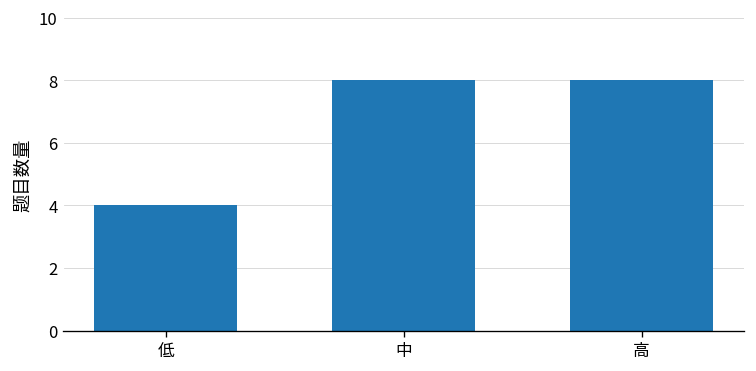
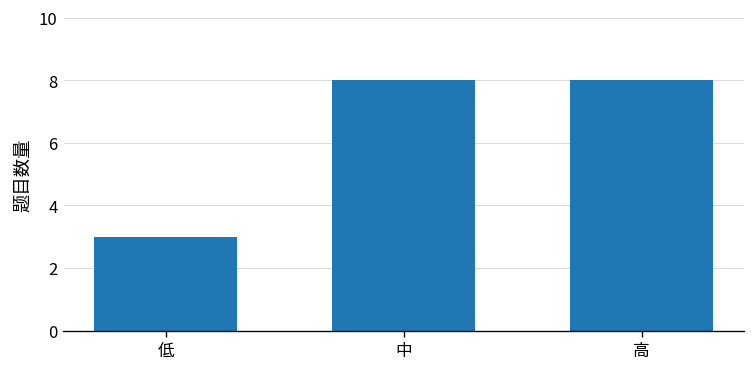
  {
-   "低": 4,
+   "低": 3,
    "中": 8,
    "高": 8
  }
